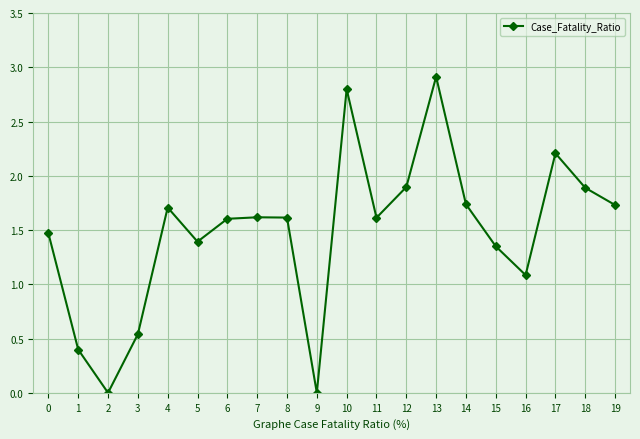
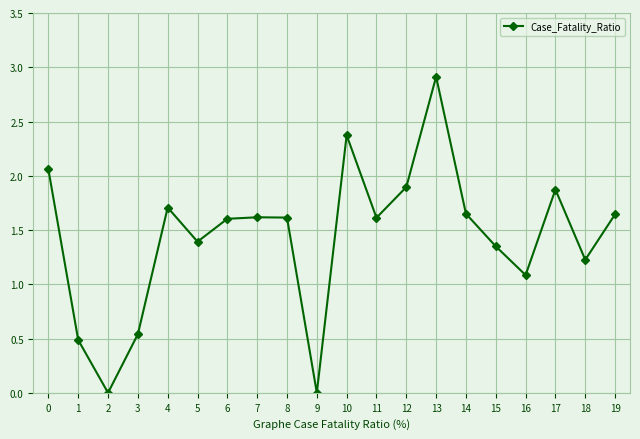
  {
-   "0": 1.47,
-   "1": 0.40,
+   "0": 2.06,
+   "1": 0.49,
    "2": 0.00,
    "3": 0.54,
    "4": 1.71,
    "5": 1.39,
    "6": 1.60,
    "7": 1.62,
    "8": 1.61,
    "9": 0.00,
-   "10": 2.80,
+   "10": 2.37,
    "11": 1.61,
    "12": 1.90,
    "13": 2.91,
-   "14": 1.74,
+   "14": 1.65,
    "15": 1.35,
    "16": 1.08,
-   "17": 2.21,
-   "18": 1.89,
-   "19": 1.73
+   "17": 1.87,
+   "18": 1.23,
+   "19": 1.64
  }
